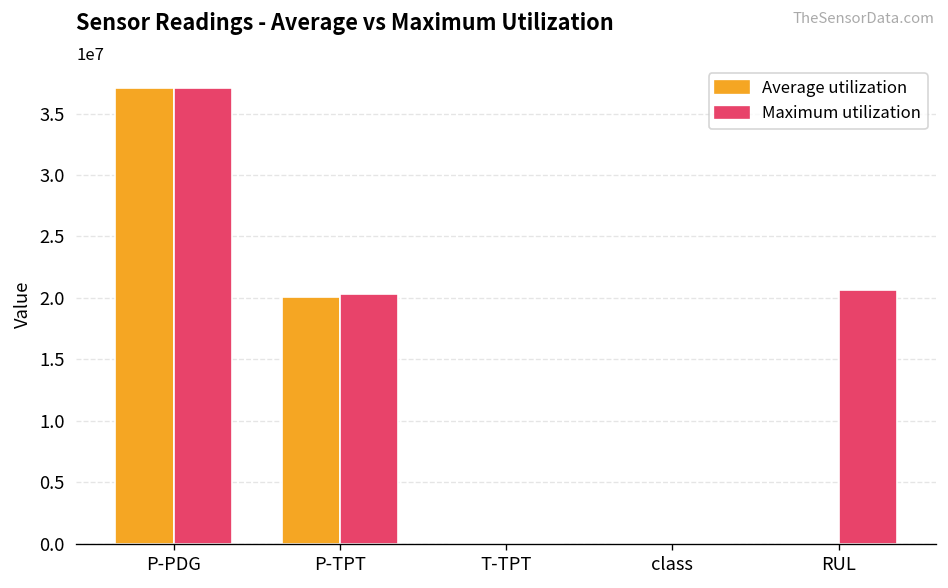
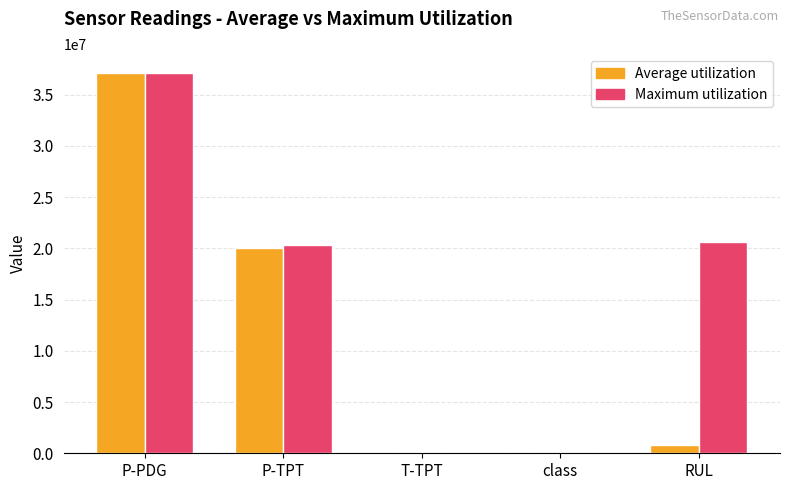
  {
    "Average utilization": {
      "P-PDG": 37100000,
      "P-TPT": 20100000,
-     "RUL": 0
+     "RUL": 800000
    },
    "Maximum utilization": {
      "P-PDG": 37100000,
      "P-TPT": 20400000,
      "RUL": 20700000
    }
  }
